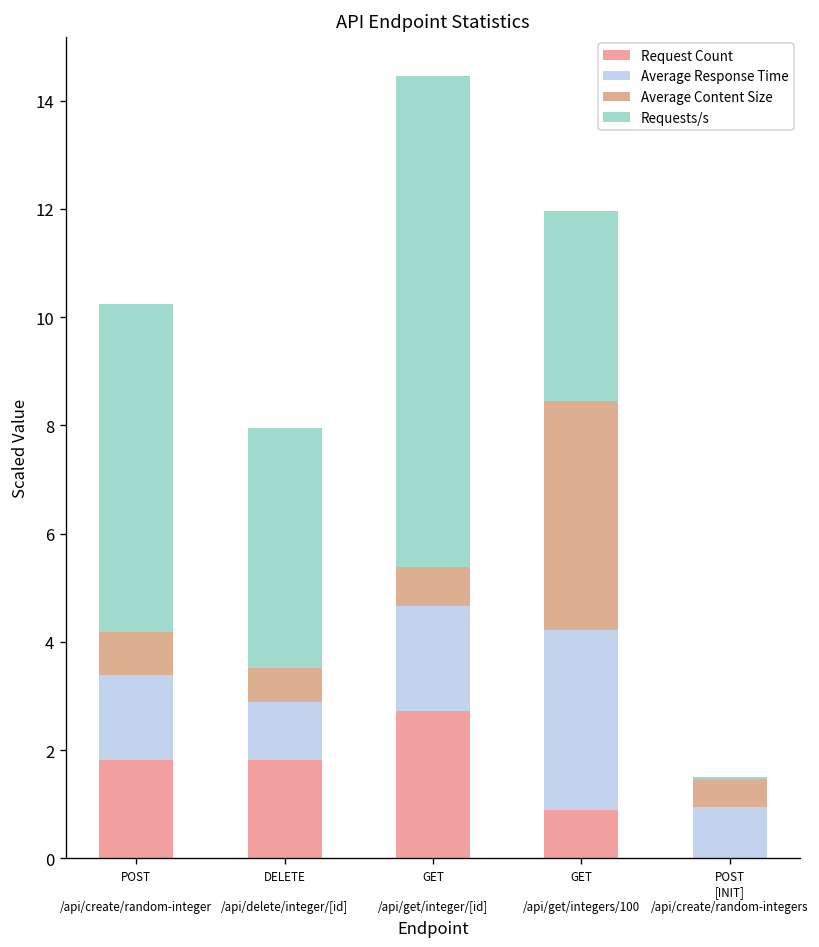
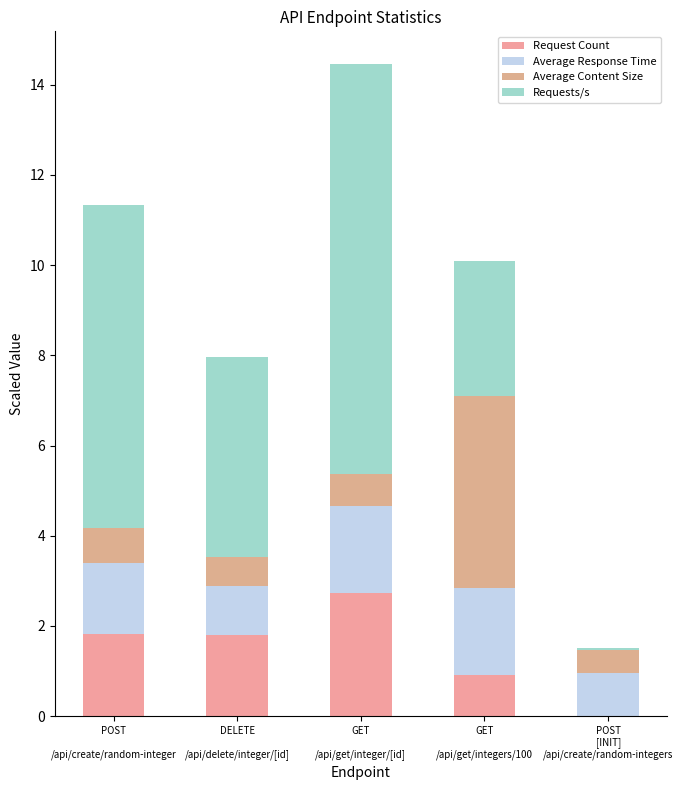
  {
    "Average Response Time": {
      "POST /api/create/random-integer": 1.6,
      "DELETE /api/delete/integer/[id]": 1.1,
      "GET /api/get/integer/[id]": 1.9,
-     "GET /api/get/integers/100": 3.3,
+     "GET /api/get/integers/100": 1.9,
      "POST [INIT] /api/create/random-integers": 0.9
    },
    "Requests/s": {
-     "POST /api/create/random-integer": 6.1,
+     "POST /api/create/random-integer": 7.1,
      "DELETE /api/delete/integer/[id]": 4.4,
      "GET /api/get/integer/[id]": 9.1,
-     "GET /api/get/integers/100": 3.5
+     "GET /api/get/integers/100": 3.0
    }
  }
